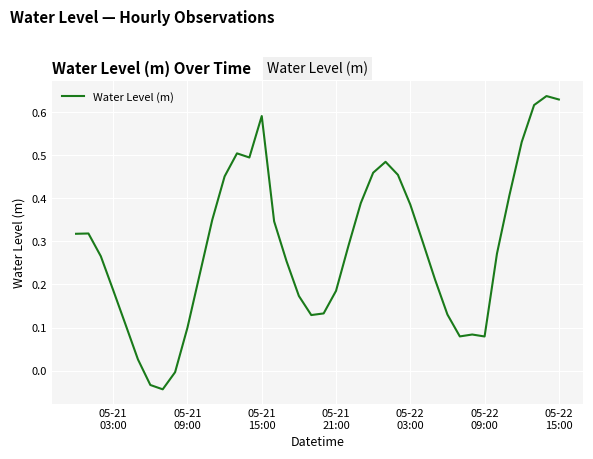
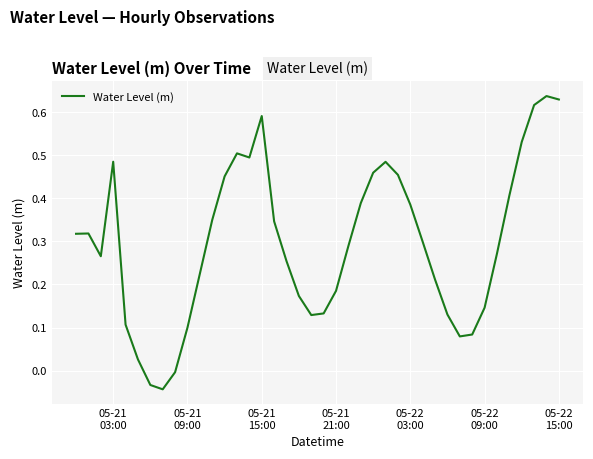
  {
-   "05-21 03:00": 0.19,
+   "05-21 03:00": 0.48,
    "05-21 09:00": 0.10,
    "05-21 15:00": 0.59,
    "05-21 21:00": 0.19,
    "05-22 03:00": 0.39,
-   "05-22 09:00": 0.08,
+   "05-22 09:00": 0.15,
    "05-22 15:00": 0.63
  }
